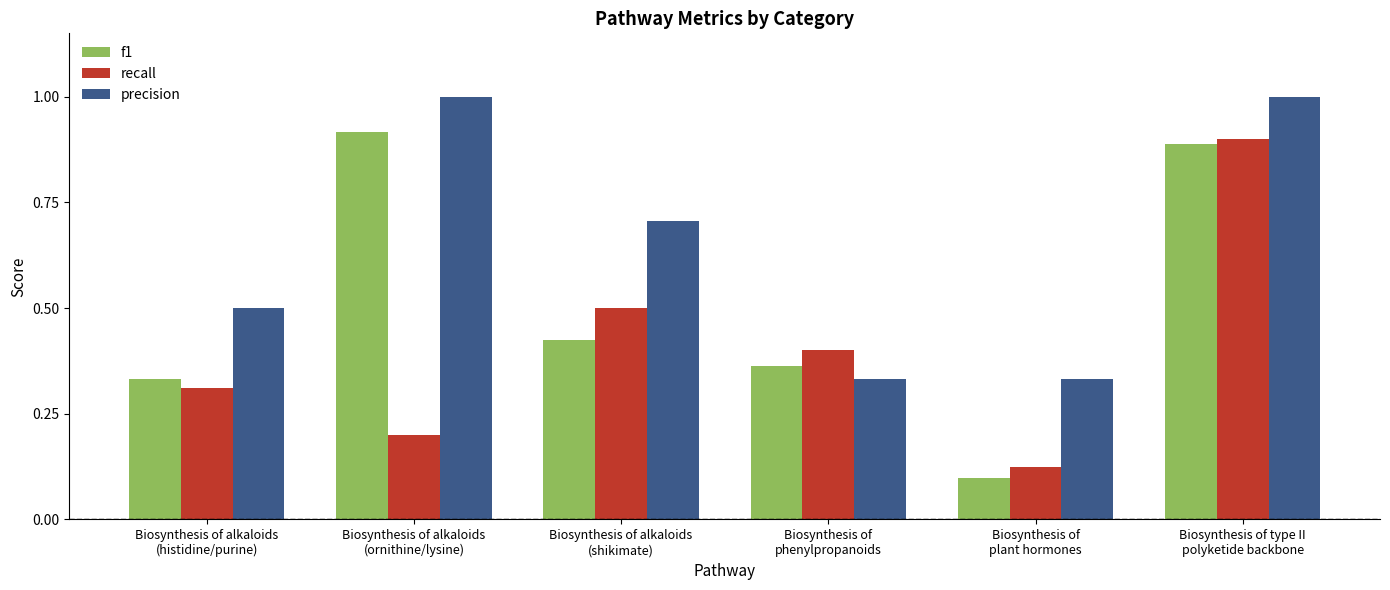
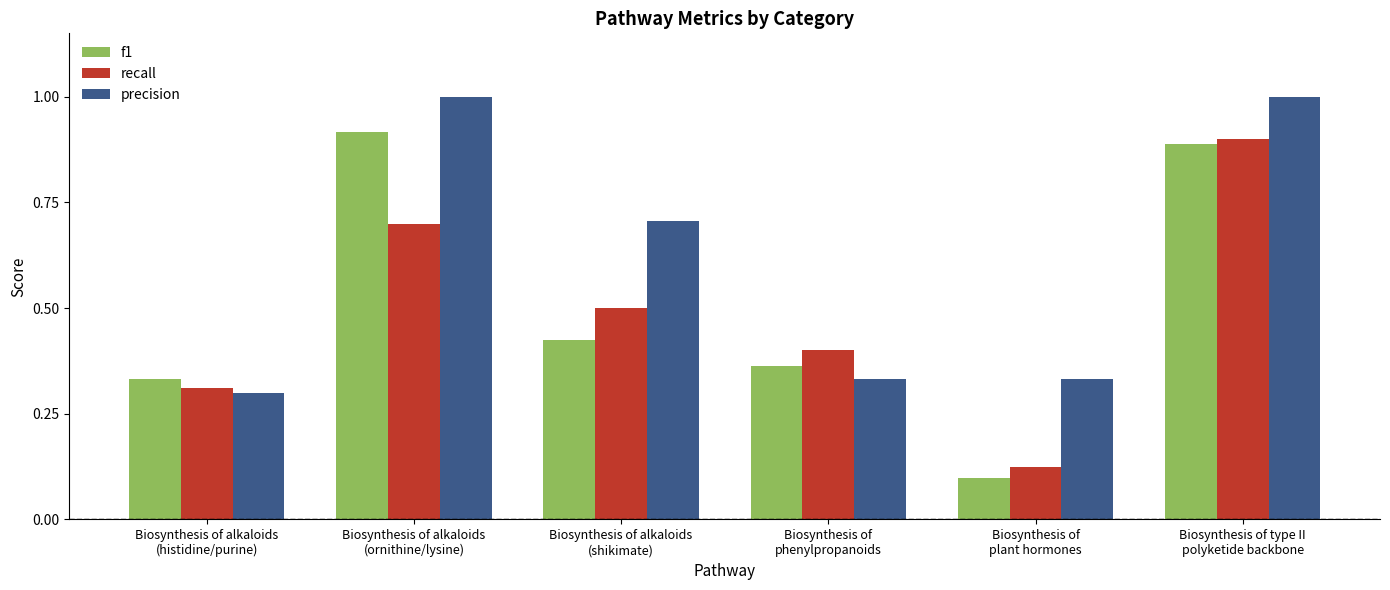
  {
    "f1": {
      "Biosynthesis of alkaloids (histidine/purine)": 0.33,
      "Biosynthesis of alkaloids (ornithine/lysine)": 0.92,
      "Biosynthesis of alkaloids (shikimate)": 0.43,
      "Biosynthesis of phenylpropanoids": 0.36,
      "Biosynthesis of plant hormones": 0.1,
      "Biosynthesis of type II polyketide backbone": 0.89
    },
    "recall": {
      "Biosynthesis of alkaloids (histidine/purine)": 0.31,
-     "Biosynthesis of alkaloids (ornithine/lysine)": 0.2,
+     "Biosynthesis of alkaloids (ornithine/lysine)": 0.7,
      "Biosynthesis of alkaloids (shikimate)": 0.5,
      "Biosynthesis of phenylpropanoids": 0.4,
      "Biosynthesis of plant hormones": 0.13,
      "Biosynthesis of type II polyketide backbone": 0.9
    },
    "precision": {
-     "Biosynthesis of alkaloids (histidine/purine)": 0.5,
+     "Biosynthesis of alkaloids (histidine/purine)": 0.3,
      "Biosynthesis of alkaloids (ornithine/lysine)": 1.0,
      "Biosynthesis of alkaloids (shikimate)": 0.7,
      "Biosynthesis of phenylpropanoids": 0.33,
      "Biosynthesis of plant hormones": 0.33,
      "Biosynthesis of type II polyketide backbone": 1.0
    }
  }
